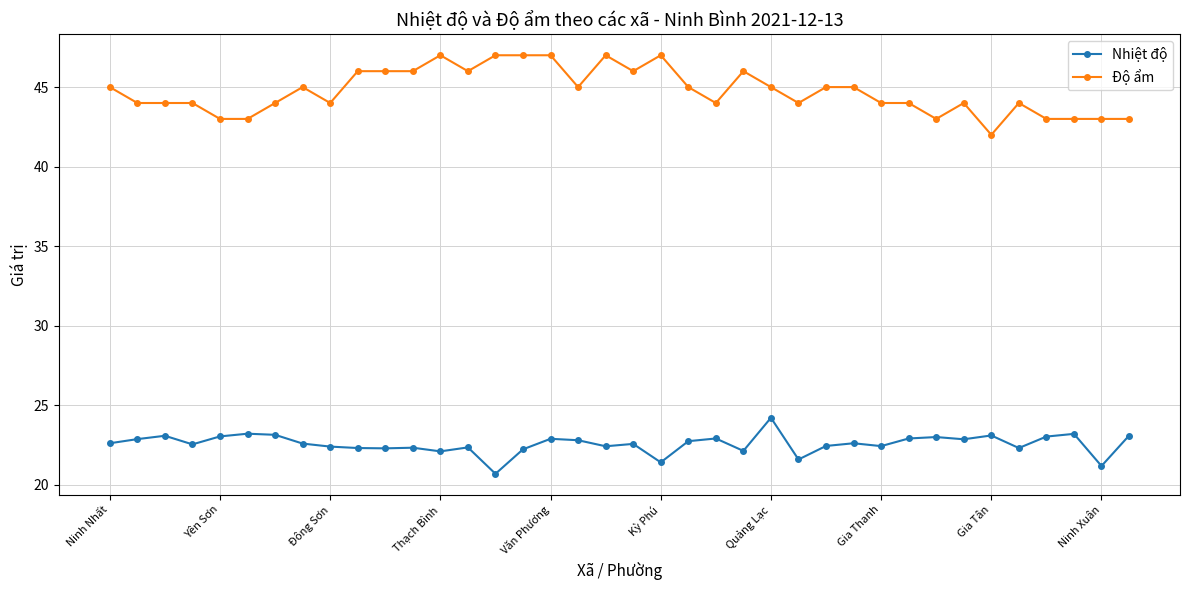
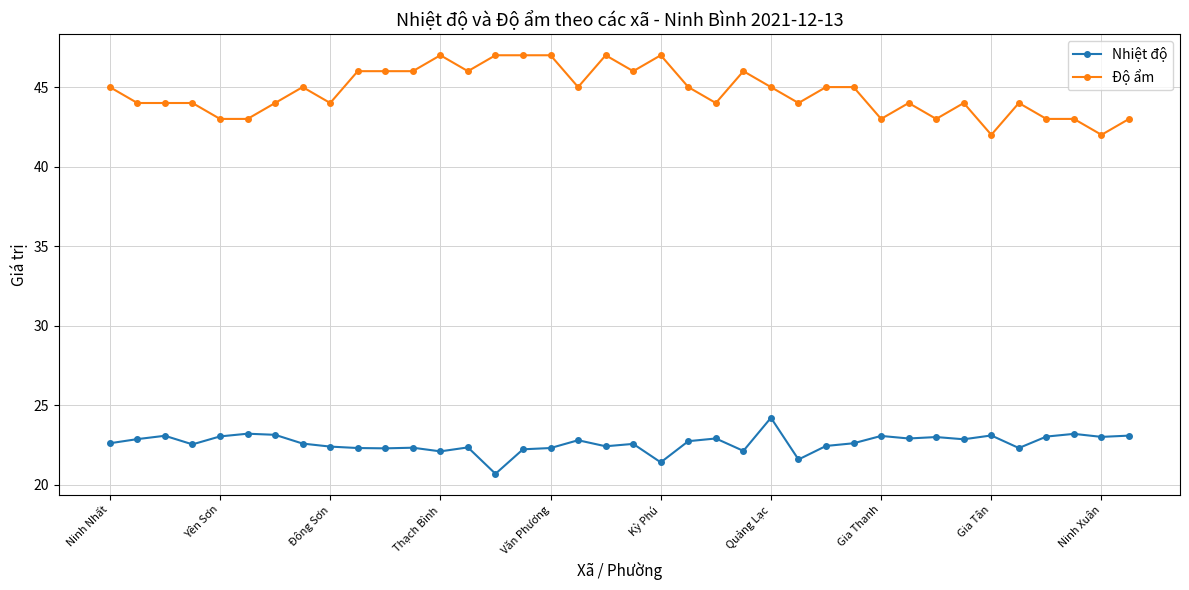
  {
    "Nhiệt độ": {
      "Ninh Nhất": 22.6,
      "Yên Sơn": 23.1,
      "Đông Sơn": 22.4,
      "Thạch Bình": 22.1,
-     "Văn Phương": 22.9,
+     "Văn Phương": 22.3,
      "Kỳ Phú": 21.4,
      "Quảng Lạc": 24.2,
-     "Gia Thanh": 22.4,
+     "Gia Thanh": 23.1,
      "Gia Tân": 23.1,
-     "Ninh Xuân": 21.2
+     "Ninh Xuân": 23.0
    },
    "Độ ẩm": {
      "Ninh Nhất": 45,
      "Yên Sơn": 43,
      "Đông Sơn": 44,
      "Thạch Bình": 47,
      "Văn Phương": 47,
      "Kỳ Phú": 47,
      "Quảng Lạc": 45,
-     "Gia Thanh": 44,
+     "Gia Thanh": 43,
      "Gia Tân": 42,
-     "Ninh Xuân": 43
+     "Ninh Xuân": 42
    }
  }
